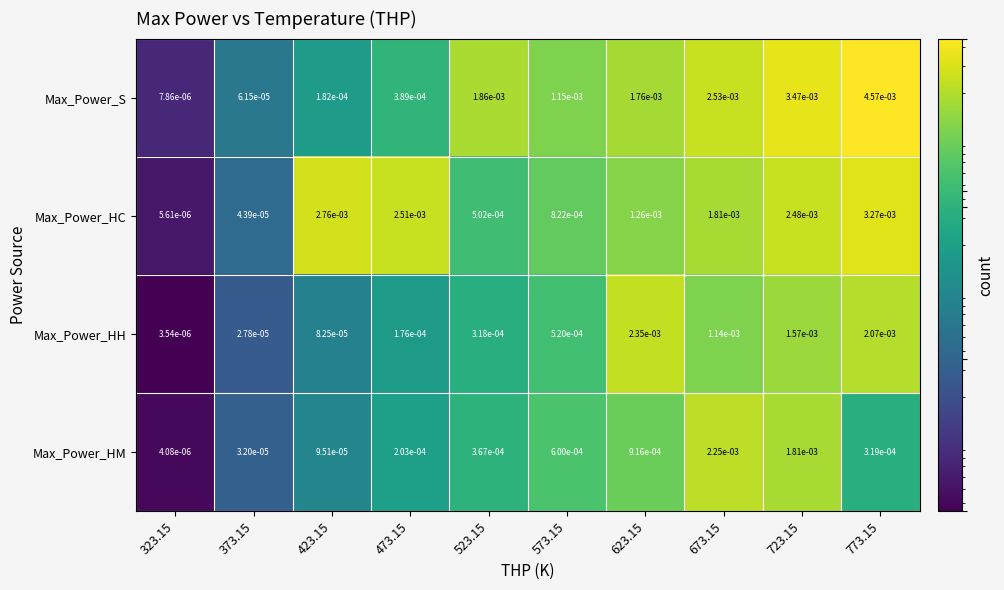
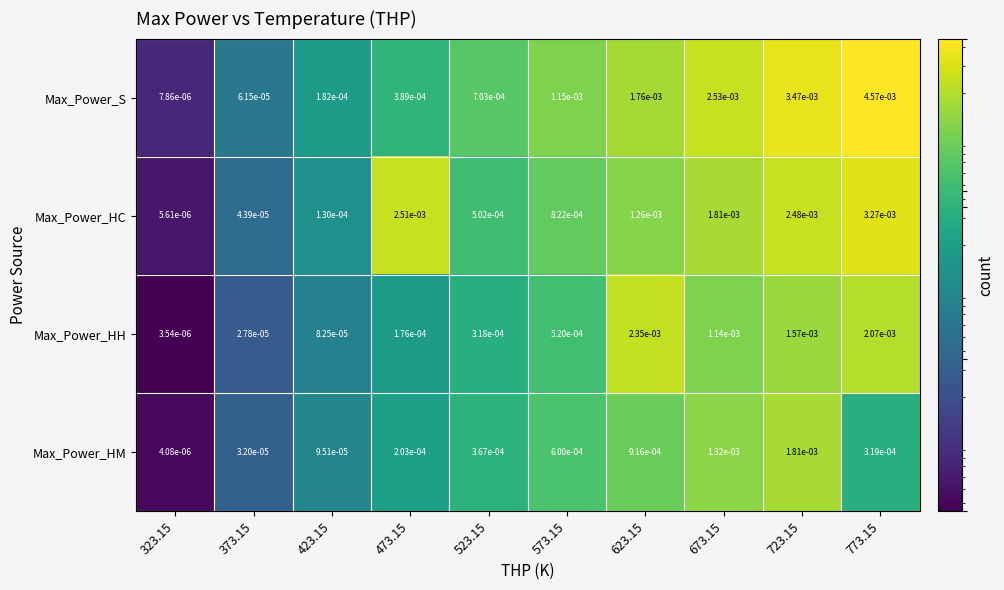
  {
    "Max_Power_S": {
      "323.15": "7.86e-06",
      "373.15": "6.15e-05",
      "423.15": "1.82e-04",
      "473.15": "3.89e-04",
-     "523.15": "1.86e-03",
+     "523.15": "7.03e-04",
      "573.15": "1.15e-03",
      "623.15": "1.76e-03",
      "673.15": "2.53e-03",
      "723.15": "3.47e-03",
      "773.15": "4.57e-03"
    },
    "Max_Power_HC": {
      "323.15": "5.61e-06",
      "373.15": "4.39e-05",
-     "423.15": "2.76e-03",
+     "423.15": "1.30e-04",
      "473.15": "2.51e-03",
      "523.15": "5.02e-04",
      "573.15": "8.22e-04",
      "623.15": "1.26e-03",
      "673.15": "1.81e-03",
      "723.15": "2.48e-03",
      "773.15": "3.27e-03"
    },
    "Max_Power_HH": {
      "323.15": "3.54e-06",
      "373.15": "2.78e-05",
      "423.15": "8.25e-05",
      "473.15": "1.76e-04",
      "523.15": "3.18e-04",
      "573.15": "5.20e-04",
      "623.15": "2.35e-03",
      "673.15": "1.14e-03",
      "723.15": "1.57e-03",
      "773.15": "2.07e-03"
    },
    "Max_Power_HM": {
      "323.15": "4.08e-06",
      "373.15": "3.20e-05",
      "423.15": "9.51e-05",
      "473.15": "2.03e-04",
      "523.15": "3.67e-04",
      "573.15": "6.00e-04",
      "623.15": "9.16e-04",
-     "673.15": "2.25e-03",
+     "673.15": "1.32e-03",
      "723.15": "1.81e-03",
      "773.15": "3.19e-04"
    }
  }
